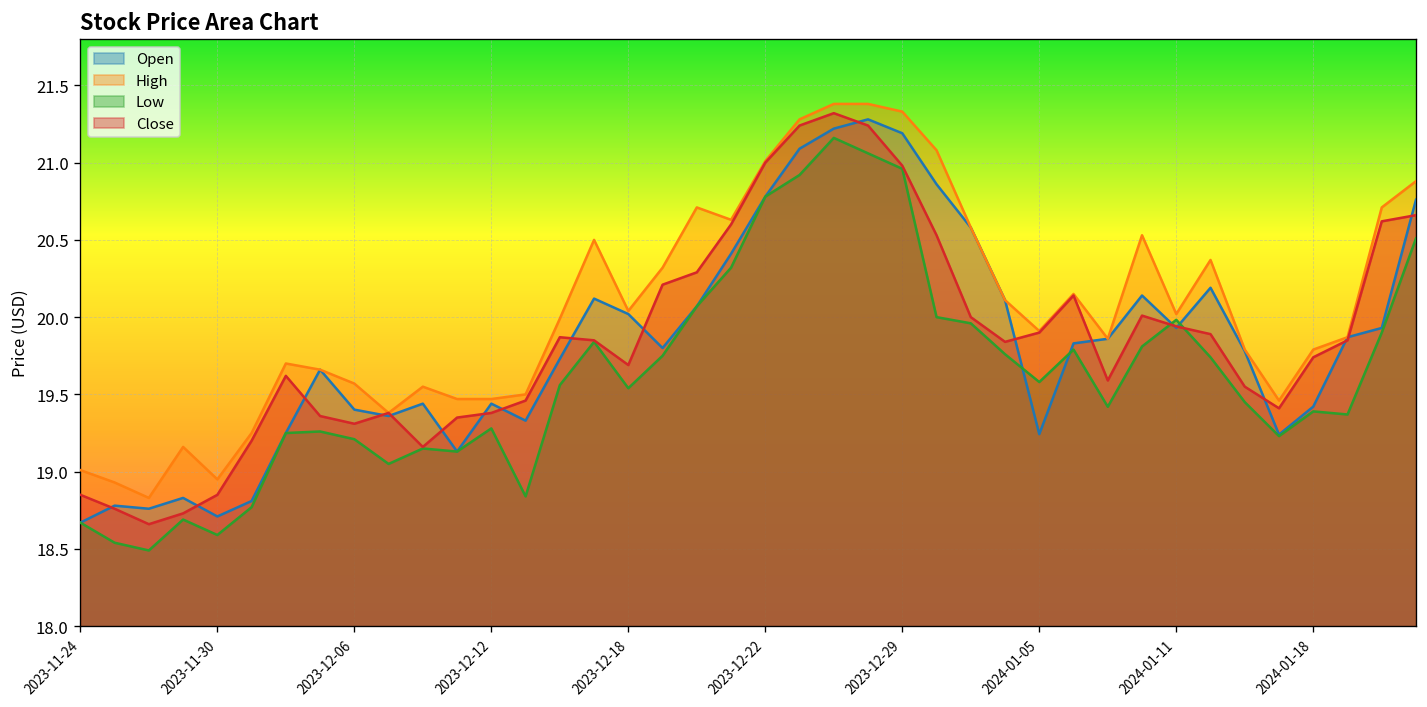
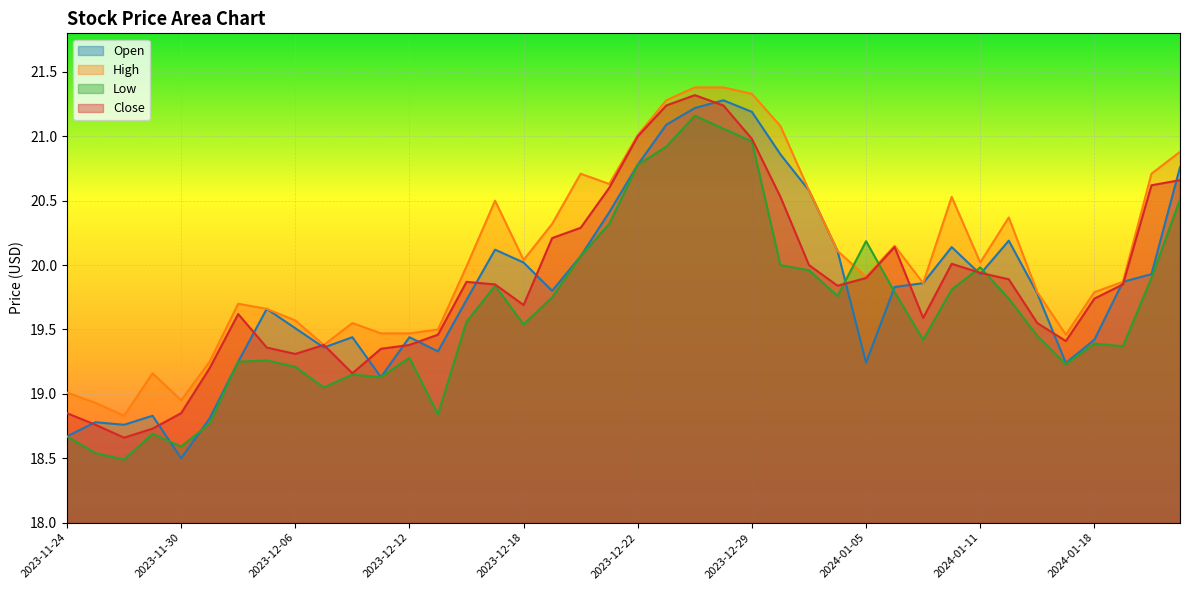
  {
    "Open": {
-     "2023-11-30": 18.71,
-     "2023-12-06": 19.40,
+     "2023-11-30": 18.50,
+     "2023-12-06": 19.51,
      "2023-12-12": 19.44,
      "2023-12-29": 21.19,
      "2024-01-05": 19.24,
      "2024-01-18": 19.42
    },
    "Low": {
      "2023-11-30": 18.59,
      "2023-12-06": 19.21,
      "2023-12-12": 19.28,
      "2023-12-18": 19.54,
      "2023-12-29": 20.96,
-     "2024-01-05": 19.58,
+     "2024-01-05": 20.19,
      "2024-01-11": 19.98,
      "2024-01-18": 19.39
    }
  }
